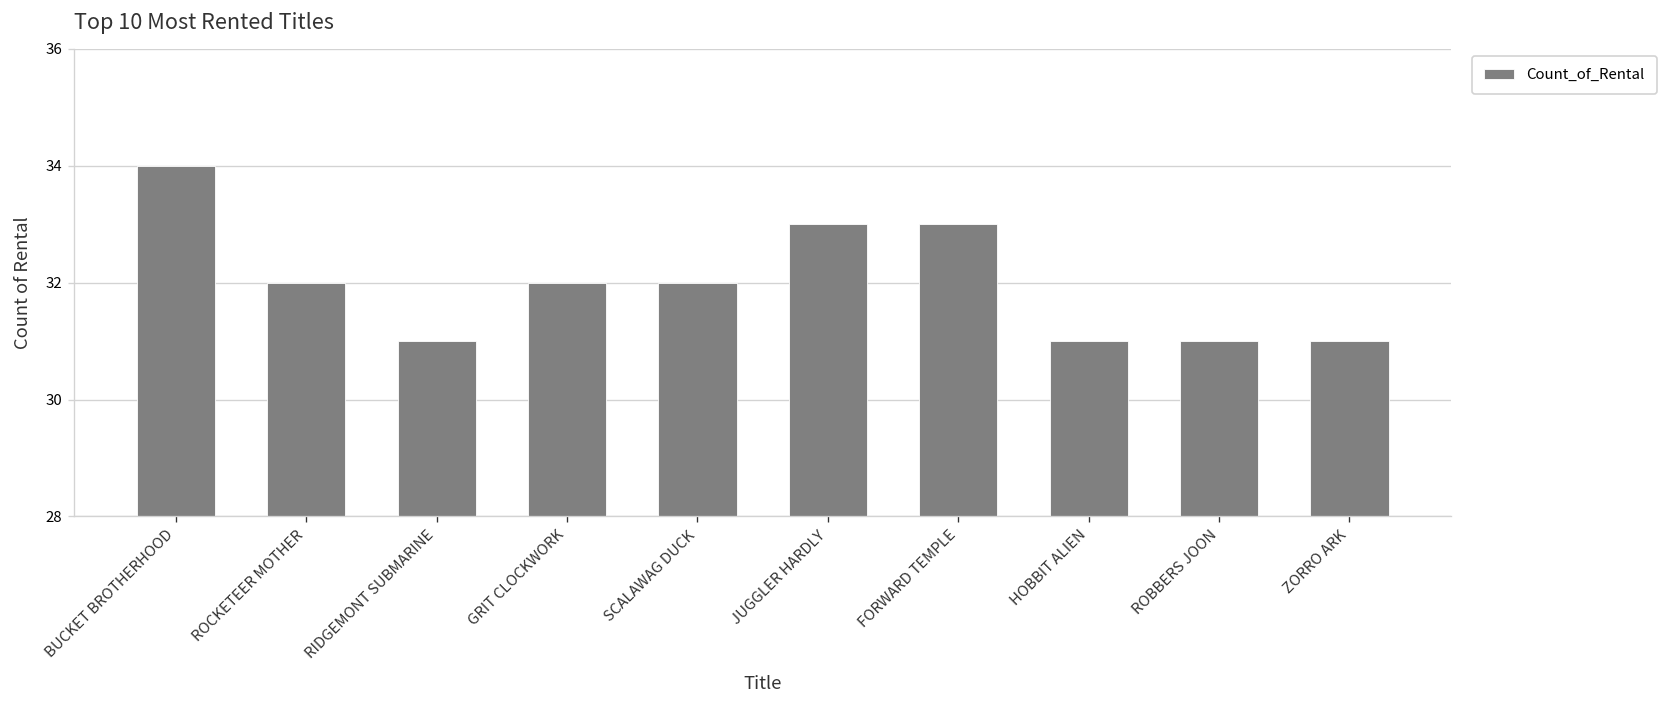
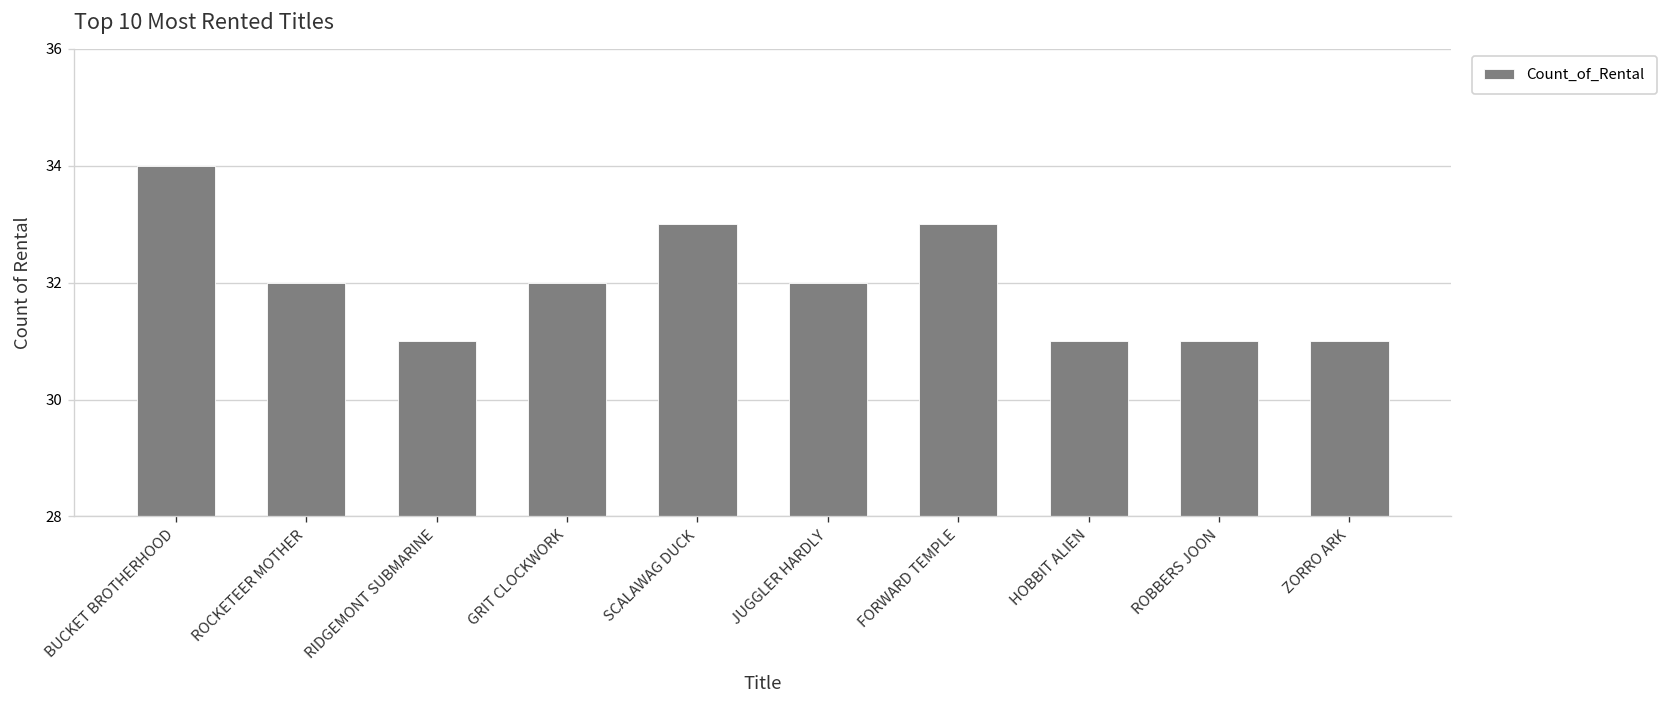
  {
    "BUCKET BROTHERHOOD": 34,
    "ROCKETEER MOTHER": 32,
    "RIDGEMONT SUBMARINE": 31,
    "GRIT CLOCKWORK": 32,
-   "SCALAWAG DUCK": 32,
-   "JUGGLER HARDLY": 33,
+   "SCALAWAG DUCK": 33,
+   "JUGGLER HARDLY": 32,
    "FORWARD TEMPLE": 33,
    "HOBBIT ALIEN": 31,
    "ROBBERS JOON": 31,
    "ZORRO ARK": 31
  }
